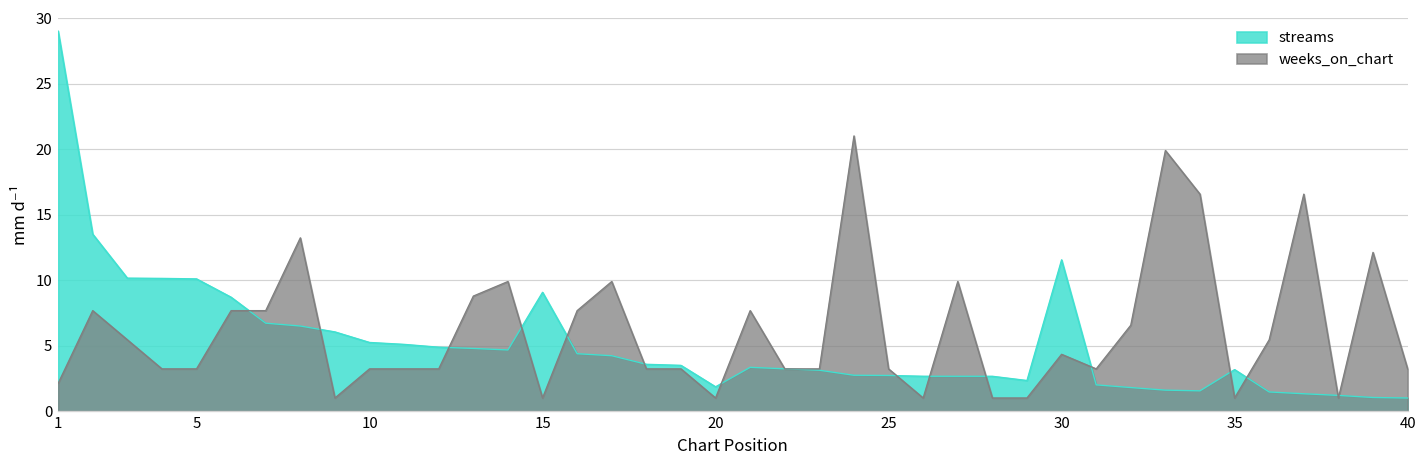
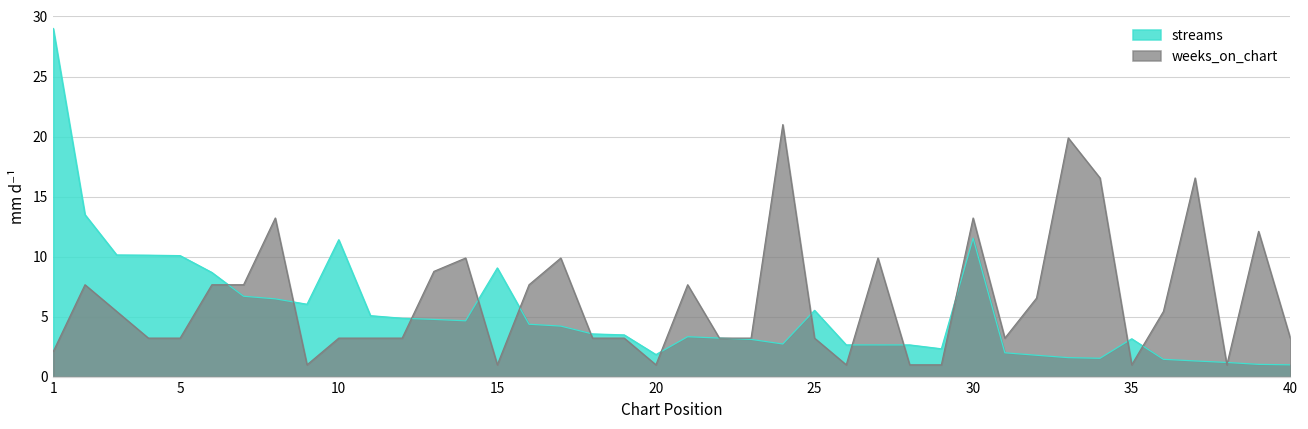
  {
    "streams": {
      "1": 29.0,
      "5": 10.1,
-     "10": 5.2,
+     "10": 11.4,
      "15": 9.1,
      "20": 1.9,
-     "25": 2.7,
+     "25": 5.5,
      "30": 11.5,
      "35": 3.2,
      "40": 1.0
    },
    "weeks_on_chart": {
      "1": 2.1,
      "5": 3.2,
      "10": 3.2,
      "15": 1.0,
      "20": 1.0,
      "25": 3.2,
-     "30": 4.3,
+     "30": 13.2,
      "35": 1.0,
      "40": 3.2
    }
  }
